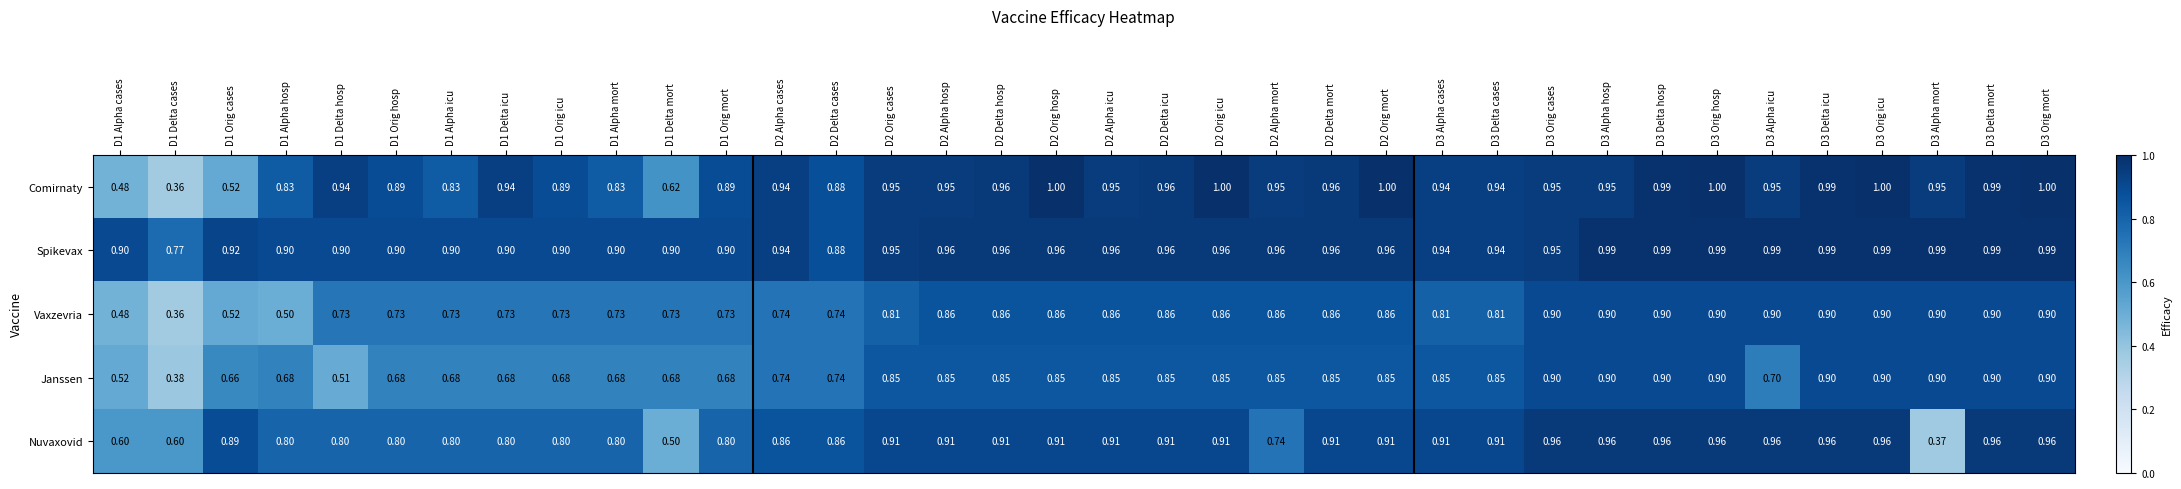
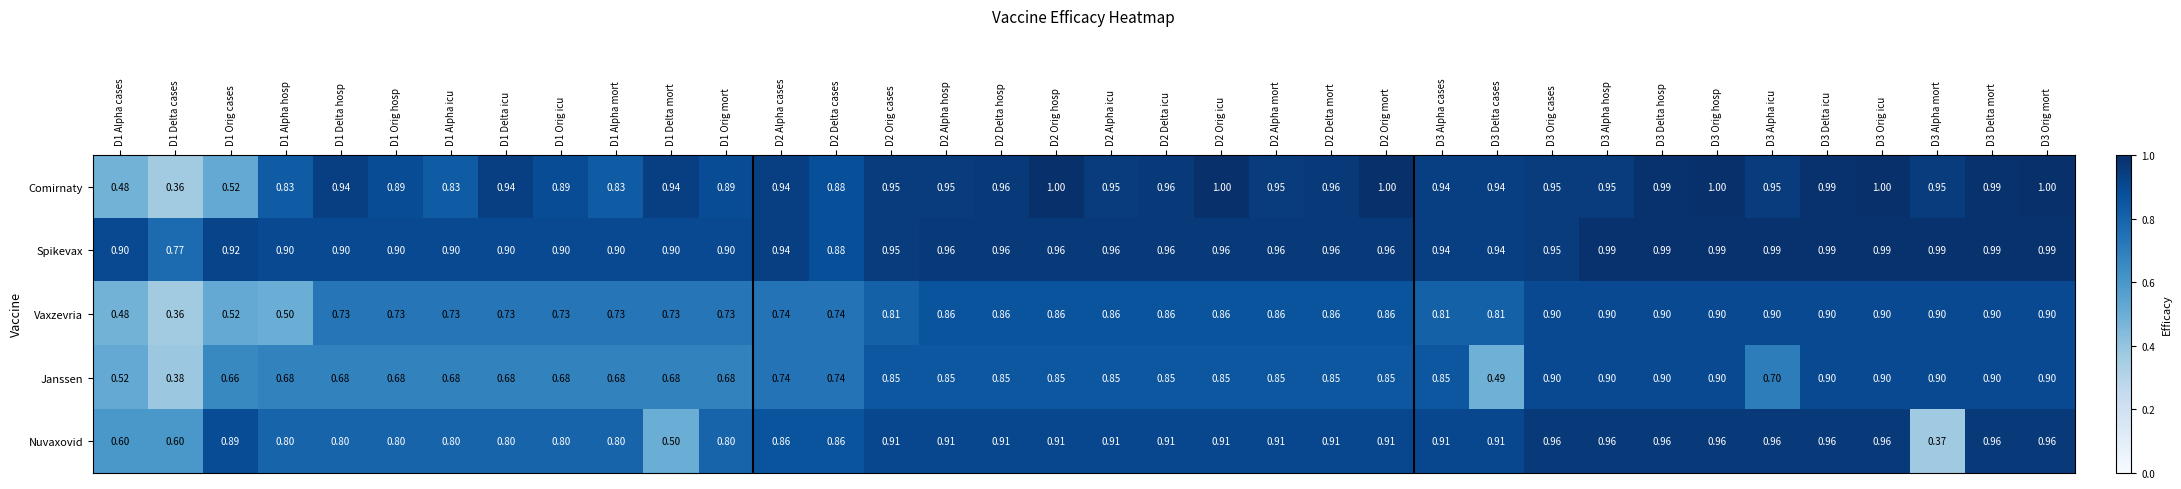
  {
    "Comirnaty": {
      "D1 Alpha cases": 0.48,
      "D1 Delta cases": 0.36,
      "D1 Orig cases": 0.52,
      "D1 Alpha hosp": 0.83,
      "D1 Delta hosp": 0.94,
      "D1 Orig hosp": 0.89,
      "D1 Alpha icu": 0.83,
      "D1 Delta icu": 0.94,
      "D1 Orig icu": 0.89,
      "D1 Alpha mort": 0.83,
-     "D1 Delta mort": 0.62,
+     "D1 Delta mort": 0.94,
      "D1 Orig mort": 0.89,
      "D2 Alpha cases": 0.94,
      "D2 Delta cases": 0.88,
      "D2 Orig cases": 0.95,
      "D2 Alpha hosp": 0.95,
      "D2 Delta hosp": 0.96,
      "D2 Orig hosp": 1.00,
      "D2 Alpha icu": 0.95,
      "D2 Delta icu": 0.96,
      "D2 Orig icu": 1.00,
      "D2 Alpha mort": 0.95,
      "D2 Delta mort": 0.96,
      "D2 Orig mort": 1.00,
      "D3 Alpha cases": 0.94,
      "D3 Delta cases": 0.94,
      "D3 Orig cases": 0.95,
      "D3 Alpha hosp": 0.95,
      "D3 Delta hosp": 0.99,
      "D3 Orig hosp": 1.00,
      "D3 Alpha icu": 0.95,
      "D3 Delta icu": 0.99,
      "D3 Orig icu": 1.00,
      "D3 Alpha mort": 0.95,
      "D3 Delta mort": 0.99,
      "D3 Orig mort": 1.00
    },
    "Spikevax": {
      "D1 Alpha cases": 0.90,
      "D1 Delta cases": 0.77,
      "D1 Orig cases": 0.92,
      "D1 Alpha hosp": 0.90,
      "D1 Delta hosp": 0.90,
      "D1 Orig hosp": 0.90,
      "D1 Alpha icu": 0.90,
      "D1 Delta icu": 0.90,
      "D1 Orig icu": 0.90,
      "D1 Alpha mort": 0.90,
      "D1 Delta mort": 0.90,
      "D1 Orig mort": 0.90,
      "D2 Alpha cases": 0.94,
      "D2 Delta cases": 0.88,
      "D2 Orig cases": 0.95,
      "D2 Alpha hosp": 0.96,
      "D2 Delta hosp": 0.96,
      "D2 Orig hosp": 0.96,
      "D2 Alpha icu": 0.96,
      "D2 Delta icu": 0.96,
      "D2 Orig icu": 0.96,
      "D2 Alpha mort": 0.96,
      "D2 Delta mort": 0.96,
      "D2 Orig mort": 0.96,
      "D3 Alpha cases": 0.94,
      "D3 Delta cases": 0.94,
      "D3 Orig cases": 0.95,
      "D3 Alpha hosp": 0.99,
      "D3 Delta hosp": 0.99,
      "D3 Orig hosp": 0.99,
      "D3 Alpha icu": 0.99,
      "D3 Delta icu": 0.99,
      "D3 Orig icu": 0.99,
      "D3 Alpha mort": 0.99,
      "D3 Delta mort": 0.99,
      "D3 Orig mort": 0.99
    },
    "Vaxzevria": {
      "D1 Alpha cases": 0.48,
      "D1 Delta cases": 0.36,
      "D1 Orig cases": 0.52,
      "D1 Alpha hosp": 0.50,
      "D1 Delta hosp": 0.73,
      "D1 Orig hosp": 0.73,
      "D1 Alpha icu": 0.73,
      "D1 Delta icu": 0.73,
      "D1 Orig icu": 0.73,
      "D1 Alpha mort": 0.73,
      "D1 Delta mort": 0.73,
      "D1 Orig mort": 0.73,
      "D2 Alpha cases": 0.74,
      "D2 Delta cases": 0.74,
      "D2 Orig cases": 0.81,
      "D2 Alpha hosp": 0.86,
      "D2 Delta hosp": 0.86,
      "D2 Orig hosp": 0.86,
      "D2 Alpha icu": 0.86,
      "D2 Delta icu": 0.86,
      "D2 Orig icu": 0.86,
      "D2 Alpha mort": 0.86,
      "D2 Delta mort": 0.86,
      "D2 Orig mort": 0.86,
      "D3 Alpha cases": 0.81,
      "D3 Delta cases": 0.81,
      "D3 Orig cases": 0.90,
      "D3 Alpha hosp": 0.90,
      "D3 Delta hosp": 0.90,
      "D3 Orig hosp": 0.90,
      "D3 Alpha icu": 0.90,
      "D3 Delta icu": 0.90,
      "D3 Orig icu": 0.90,
      "D3 Alpha mort": 0.90,
      "D3 Delta mort": 0.90,
      "D3 Orig mort": 0.90
    },
    "Janssen": {
      "D1 Alpha cases": 0.52,
      "D1 Delta cases": 0.38,
      "D1 Orig cases": 0.66,
      "D1 Alpha hosp": 0.68,
-     "D1 Delta hosp": 0.51,
+     "D1 Delta hosp": 0.68,
      "D1 Orig hosp": 0.68,
      "D1 Alpha icu": 0.68,
      "D1 Delta icu": 0.68,
      "D1 Orig icu": 0.68,
      "D1 Alpha mort": 0.68,
      "D1 Delta mort": 0.68,
      "D1 Orig mort": 0.68,
      "D2 Alpha cases": 0.74,
      "D2 Delta cases": 0.74,
      "D2 Orig cases": 0.85,
      "D2 Alpha hosp": 0.85,
      "D2 Delta hosp": 0.85,
      "D2 Orig hosp": 0.85,
      "D2 Alpha icu": 0.85,
      "D2 Delta icu": 0.85,
      "D2 Orig icu": 0.85,
      "D2 Alpha mort": 0.85,
      "D2 Delta mort": 0.85,
      "D2 Orig mort": 0.85,
      "D3 Alpha cases": 0.85,
-     "D3 Delta cases": 0.85,
+     "D3 Delta cases": 0.49,
      "D3 Orig cases": 0.90,
      "D3 Alpha hosp": 0.90,
      "D3 Delta hosp": 0.90,
      "D3 Orig hosp": 0.90,
      "D3 Alpha icu": 0.70,
      "D3 Delta icu": 0.90,
      "D3 Orig icu": 0.90,
      "D3 Alpha mort": 0.90,
      "D3 Delta mort": 0.90,
      "D3 Orig mort": 0.90
    },
    "Nuvaxovid": {
      "D1 Alpha cases": 0.60,
      "D1 Delta cases": 0.60,
      "D1 Orig cases": 0.89,
      "D1 Alpha hosp": 0.80,
      "D1 Delta hosp": 0.80,
      "D1 Orig hosp": 0.80,
      "D1 Alpha icu": 0.80,
      "D1 Delta icu": 0.80,
      "D1 Orig icu": 0.80,
      "D1 Alpha mort": 0.80,
      "D1 Delta mort": 0.50,
      "D1 Orig mort": 0.80,
      "D2 Alpha cases": 0.86,
      "D2 Delta cases": 0.86,
      "D2 Orig cases": 0.91,
      "D2 Alpha hosp": 0.91,
      "D2 Delta hosp": 0.91,
      "D2 Orig hosp": 0.91,
      "D2 Alpha icu": 0.91,
      "D2 Delta icu": 0.91,
      "D2 Orig icu": 0.91,
-     "D2 Alpha mort": 0.74,
+     "D2 Alpha mort": 0.91,
      "D2 Delta mort": 0.91,
      "D2 Orig mort": 0.91,
      "D3 Alpha cases": 0.91,
      "D3 Delta cases": 0.91,
      "D3 Orig cases": 0.96,
      "D3 Alpha hosp": 0.96,
      "D3 Delta hosp": 0.96,
      "D3 Orig hosp": 0.96,
      "D3 Alpha icu": 0.96,
      "D3 Delta icu": 0.96,
      "D3 Orig icu": 0.96,
      "D3 Alpha mort": 0.37,
      "D3 Delta mort": 0.96,
      "D3 Orig mort": 0.96
    }
  }
